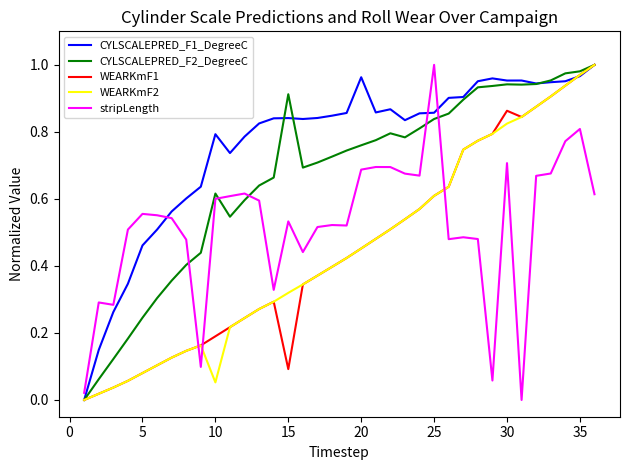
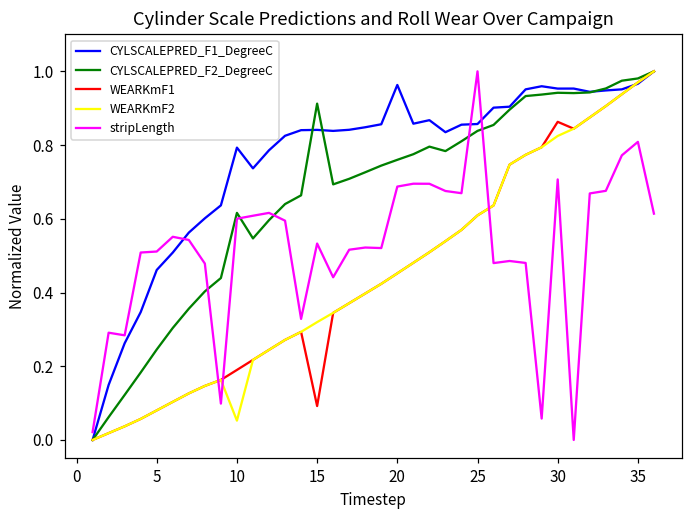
  {
    "CYLSCALEPRED_F1_DegreeC": {
      "5": 0.46,
      "10": 0.79,
      "15": 0.84,
      "20": 0.96,
      "25": 0.86,
      "30": 0.95
    },
    "CYLSCALEPRED_F2_DegreeC": {
      "5": 0.25,
      "10": 0.62,
      "15": 0.91,
      "20": 0.76,
      "25": 0.84,
      "30": 0.94,
      "35": 0.98
    },
    "WEARKmF1": {
      "10": 0.19,
      "15": 0.09,
      "30": 0.86
    },
    "WEARKmF2": {
      "10": 0.05,
      "15": 0.32,
      "30": 0.82
    },
    "stripLength": {
-     "5": 0.56,
+     "5": 0.51,
      "10": 0.60,
      "15": 0.53,
      "20": 0.69,
      "25": 1.00,
      "30": 0.71,
      "35": 0.81
    }
  }
